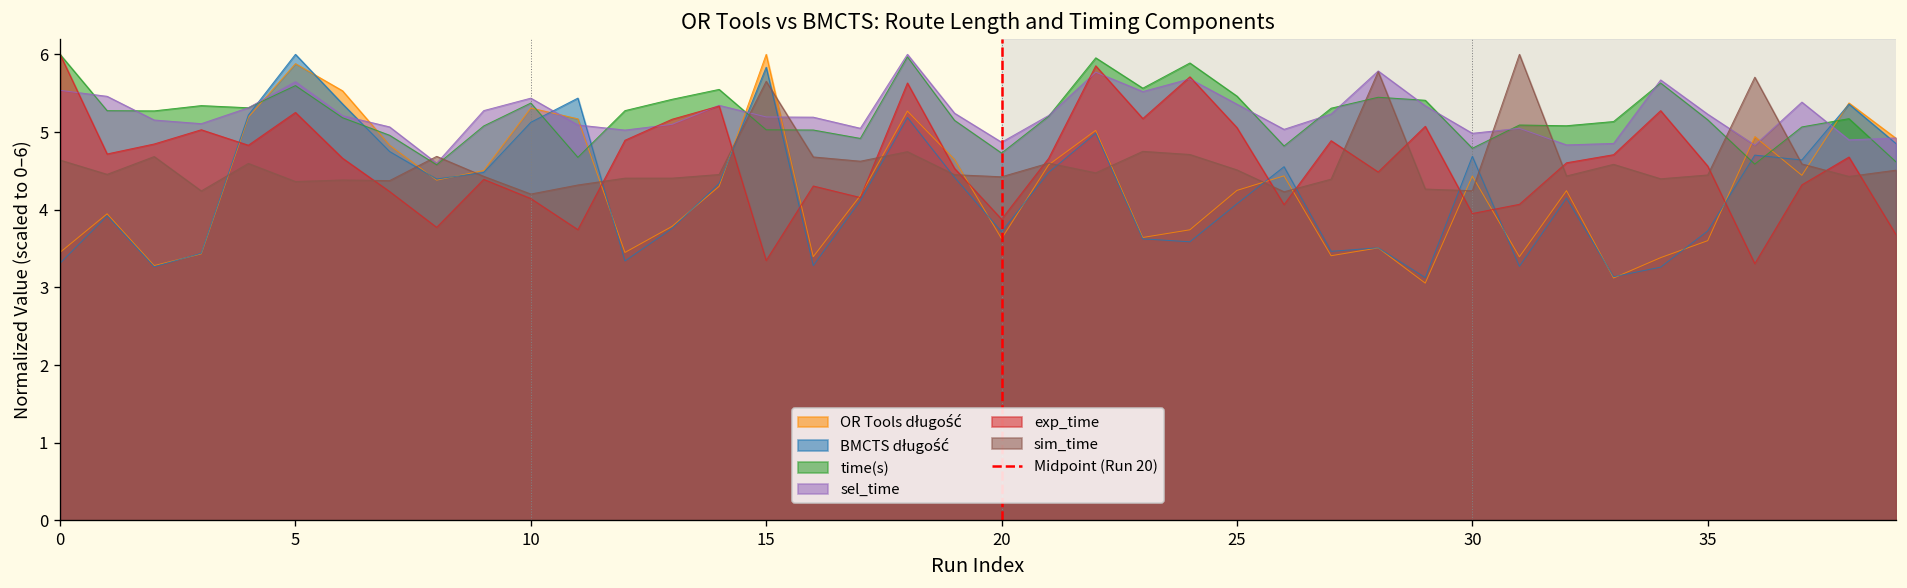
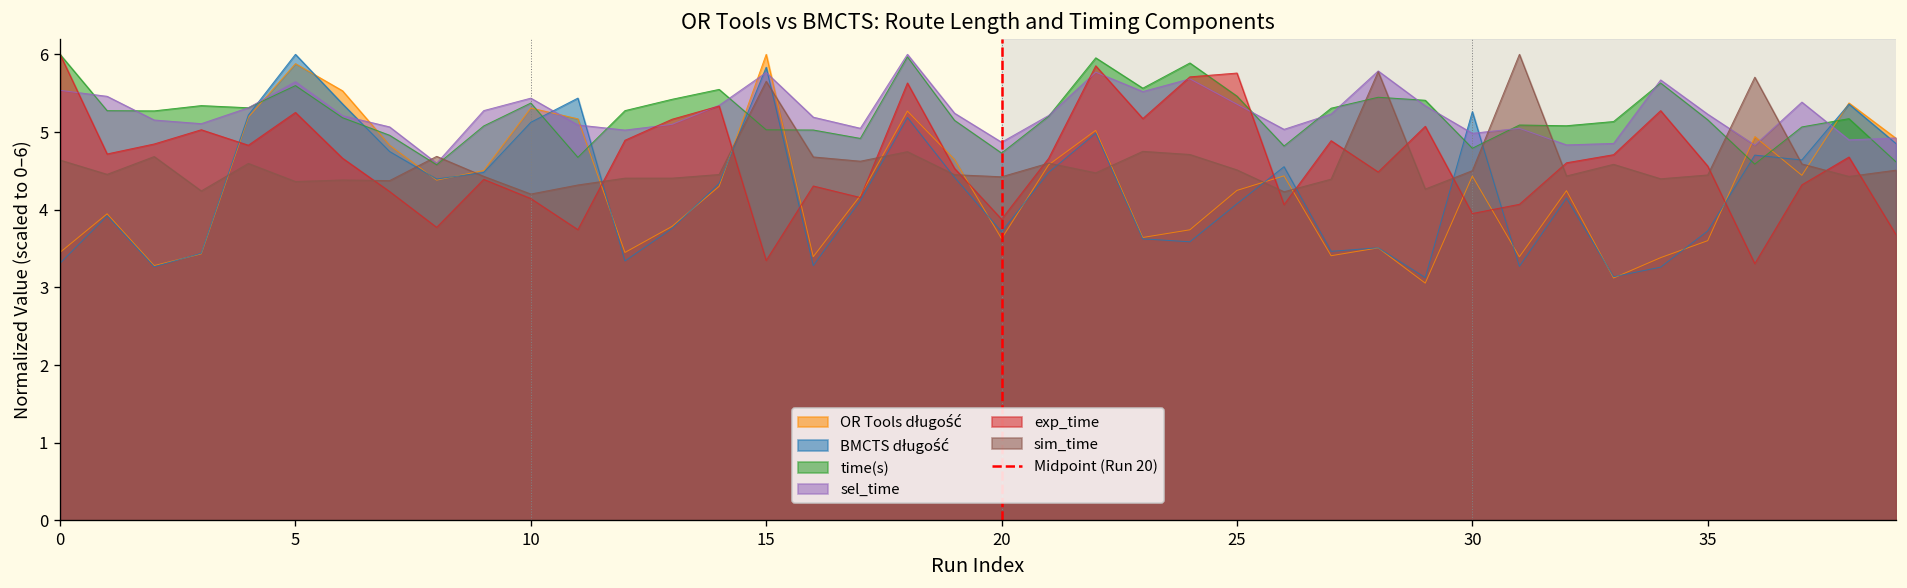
  {
    "OR Tools długość": {
      "0": 3.5,
      "5": 5.9,
      "10": 5.3,
      "15": 6.0,
      "20": 3.6,
      "25": 4.2,
      "30": 4.4,
      "35": 3.6
    },
    "BMCTS długość": {
      "0": 3.3,
      "5": 6.0,
      "10": 5.1,
      "15": 5.8,
      "20": 3.7,
      "25": 4.1,
-     "30": 4.7,
+     "30": 5.3,
      "35": 3.7
    },
    "time(s)": {
      "5": 5.6,
      "10": 5.4,
      "15": 5.0,
      "20": 4.7,
      "25": 5.5,
      "30": 4.8,
      "35": 5.2
    },
    "sel_time": {
      "0": 5.5,
      "5": 5.6,
      "10": 5.4,
-     "15": 5.2,
+     "15": 5.8,
      "20": 4.9,
      "25": 5.4,
      "30": 5.0,
      "35": 5.2
    },
    "exp_time": {
      "5": 5.3,
      "10": 4.1,
      "15": 3.3,
      "20": 3.9,
-     "25": 5.1,
+     "25": 5.8,
      "30": 4.0,
      "35": 4.6
    },
    "sim_time": {
      "0": 4.6,
      "5": 4.4,
      "10": 4.2,
      "15": 5.7,
      "20": 4.4,
      "25": 4.5,
-     "30": 4.2,
+     "30": 4.5,
      "35": 4.4
    }
  }
